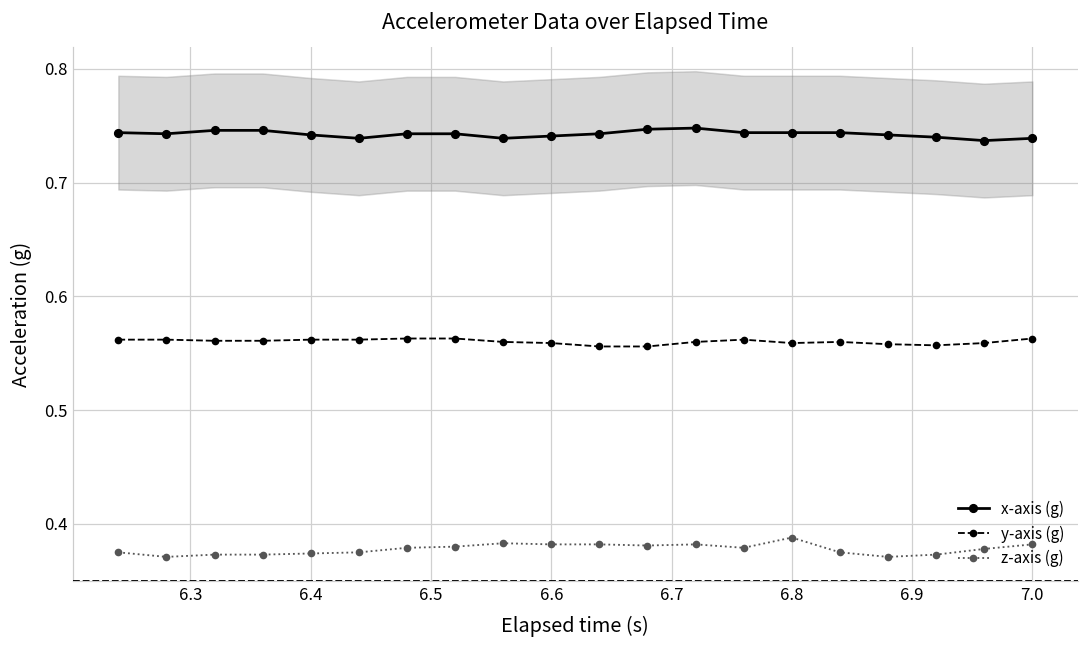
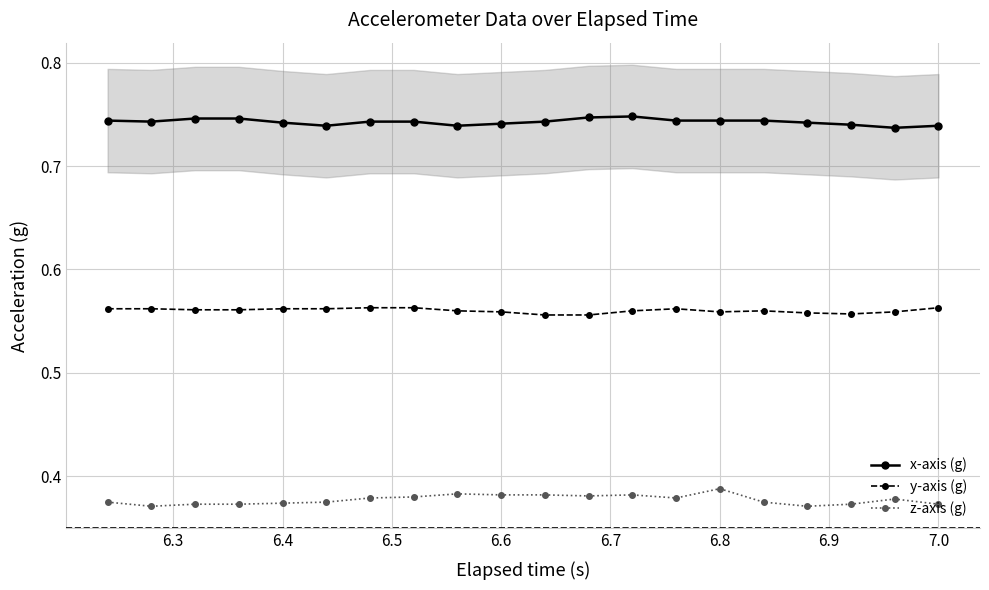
  {
    "z-axis (g)": {
      "6.4": 0.374,
      "6.6": 0.382,
      "6.8": 0.388,
-     "7.0": 0.382
+     "7.0": 0.373
    }
  }
